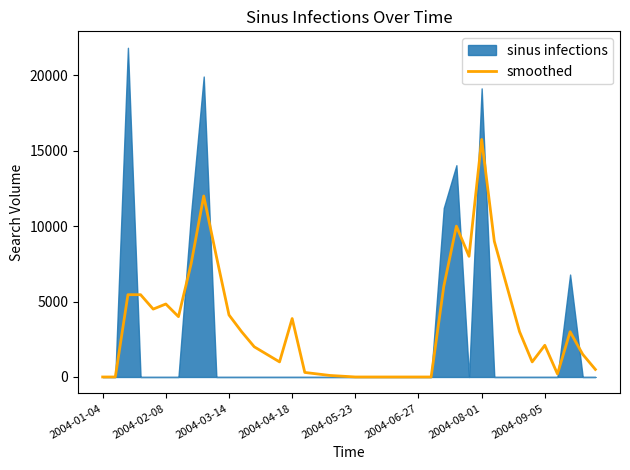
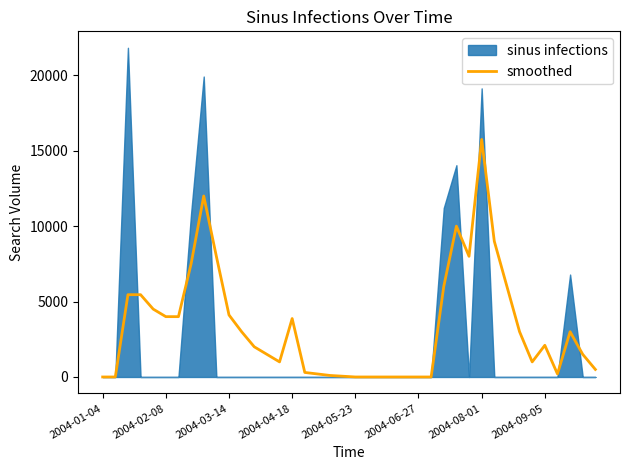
  {
    "smoothed": {
-     "2004-02-08": 4800,
+     "2004-02-08": 4000,
      "2004-03-14": 4100,
      "2004-04-18": 3900,
      "2004-08-01": 15700,
      "2004-09-05": 2100
    },
    "sinus infections": {
      "2004-02-08": 0,
      "2004-03-14": 0,
      "2004-04-18": 0,
      "2004-08-01": 19100,
      "2004-09-05": 0
    }
  }
